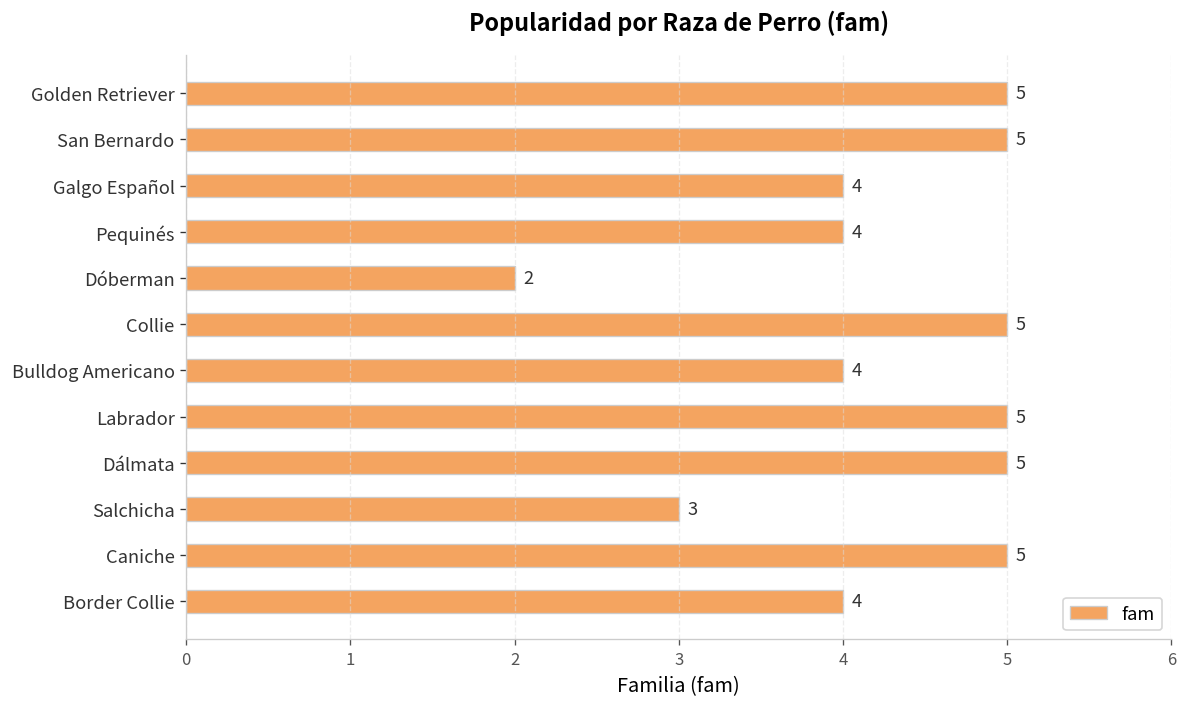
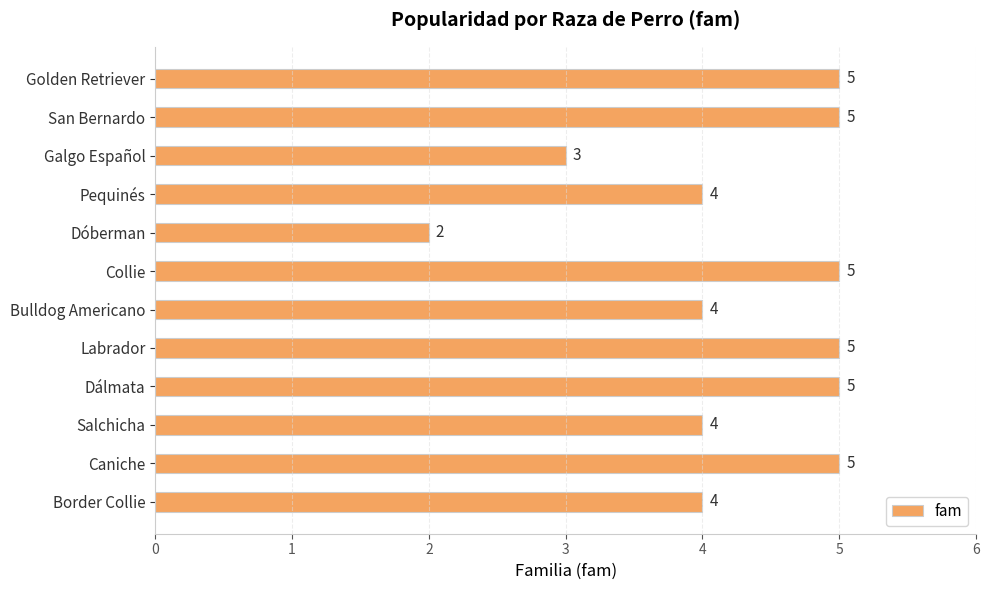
  {
    "Golden Retriever": 5,
    "San Bernardo": 5,
-   "Galgo Español": 4,
+   "Galgo Español": 3,
    "Pequinés": 4,
    "Dóberman": 2,
    "Collie": 5,
    "Bulldog Americano": 4,
    "Labrador": 5,
    "Dálmata": 5,
-   "Salchicha": 3,
+   "Salchicha": 4,
    "Caniche": 5,
    "Border Collie": 4
  }
